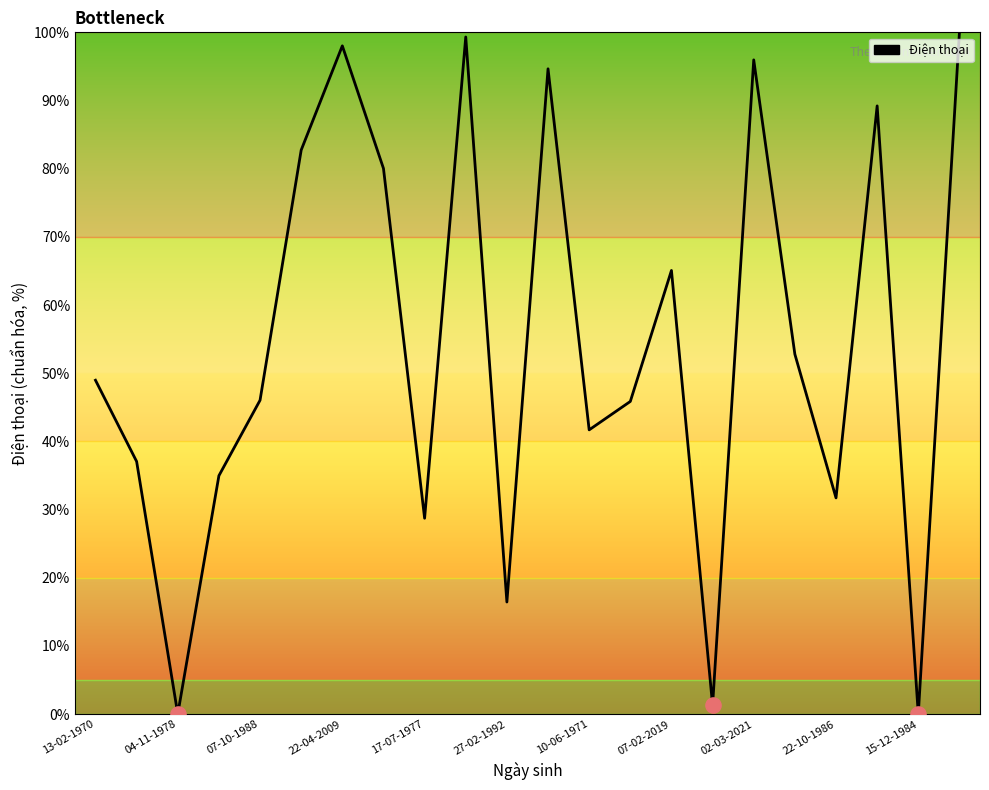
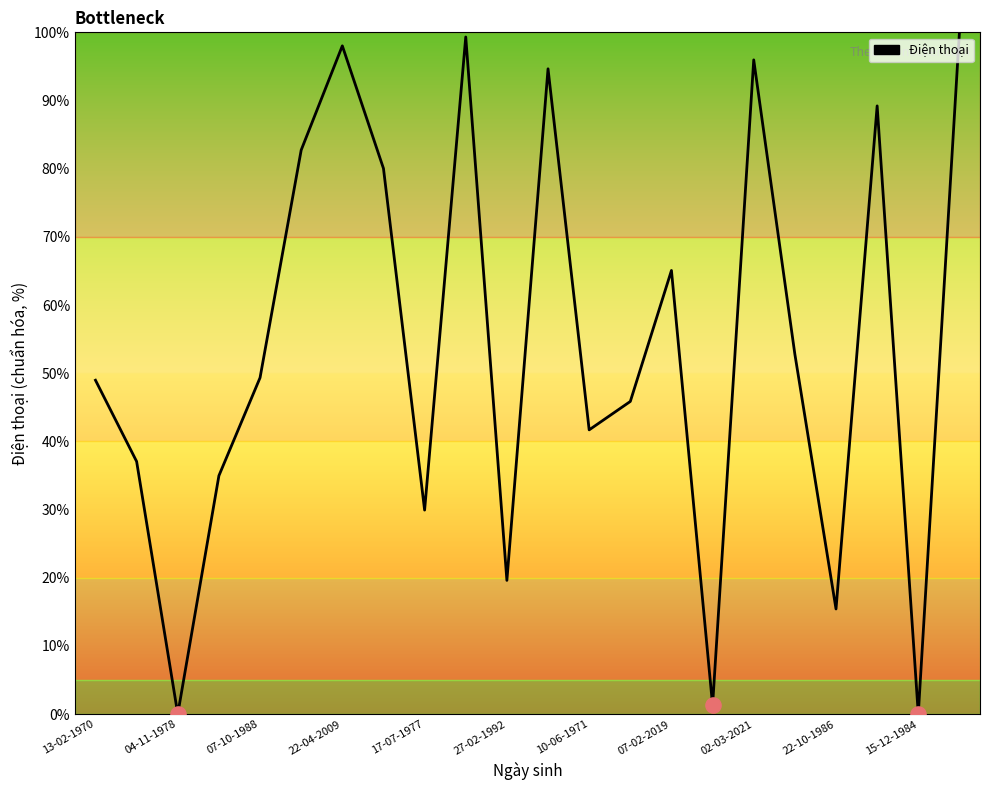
  {
    "Điện thoại": {
      "13-02-1970": "49%",
-     "07-10-1988": "46%",
+     "07-10-1988": "49%",
      "22-04-2009": "98%",
-     "17-07-1977": "29%",
-     "27-02-1992": "16%",
+     "17-07-1977": "30%",
+     "27-02-1992": "20%",
      "10-06-1971": "42%",
      "07-02-2019": "65%",
      "02-03-2021": "96%",
-     "22-10-1986": "32%"
+     "22-10-1986": "15%"
    }
  }
